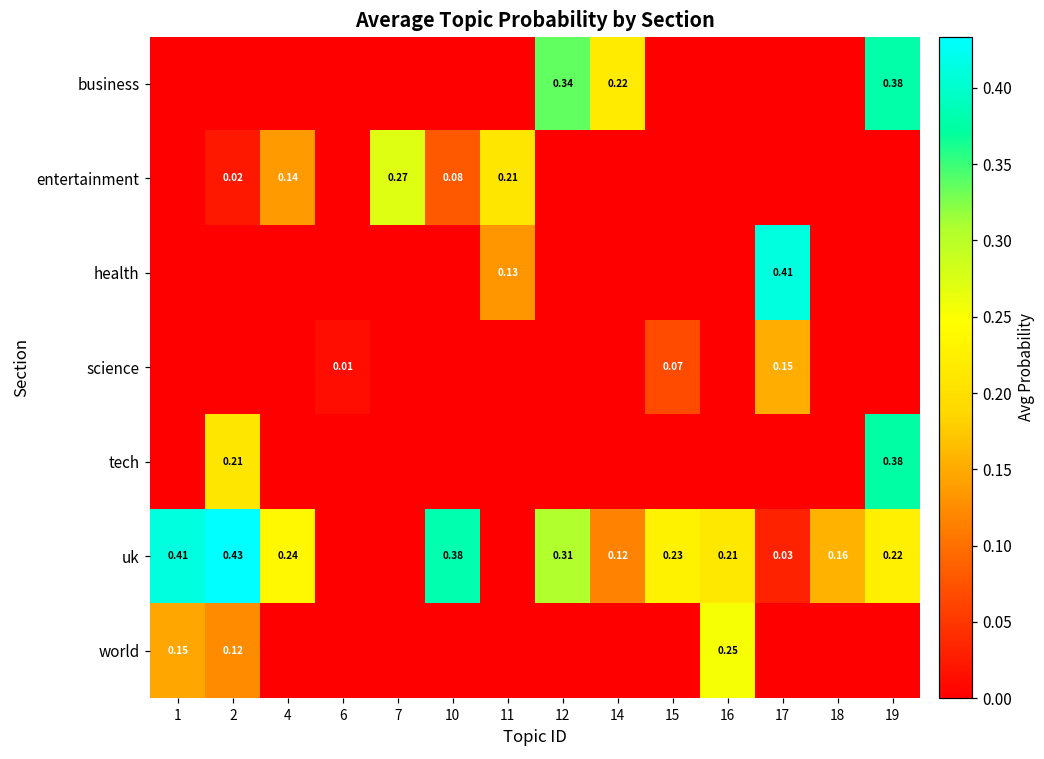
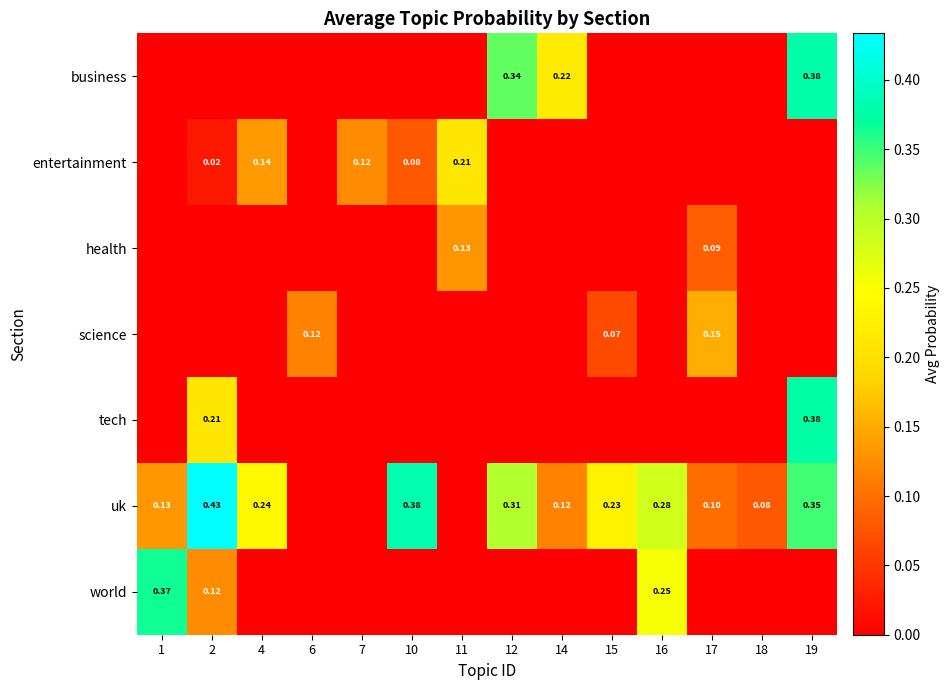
  {
    "business": {
      "12": 0.34,
      "14": 0.22,
      "19": 0.38
    },
    "entertainment": {
      "2": 0.02,
      "4": 0.14,
-     "7": 0.27,
+     "7": 0.12,
      "10": 0.08,
      "11": 0.21
    },
    "health": {
      "11": 0.13,
-     "17": 0.41
+     "17": 0.09
    },
    "science": {
-     "6": 0.01,
+     "6": 0.12,
      "15": 0.07,
      "17": 0.15
    },
    "tech": {
      "2": 0.21,
      "19": 0.38
    },
    "uk": {
-     "1": 0.41,
+     "1": 0.13,
      "2": 0.43,
      "4": 0.24,
      "10": 0.38,
      "12": 0.31,
      "14": 0.12,
      "15": 0.23,
-     "16": 0.21,
-     "17": 0.03,
-     "18": 0.16,
-     "19": 0.22
+     "16": 0.28,
+     "17": 0.10,
+     "18": 0.08,
+     "19": 0.35
    },
    "world": {
-     "1": 0.15,
+     "1": 0.37,
      "2": 0.12,
      "16": 0.25
    }
  }
